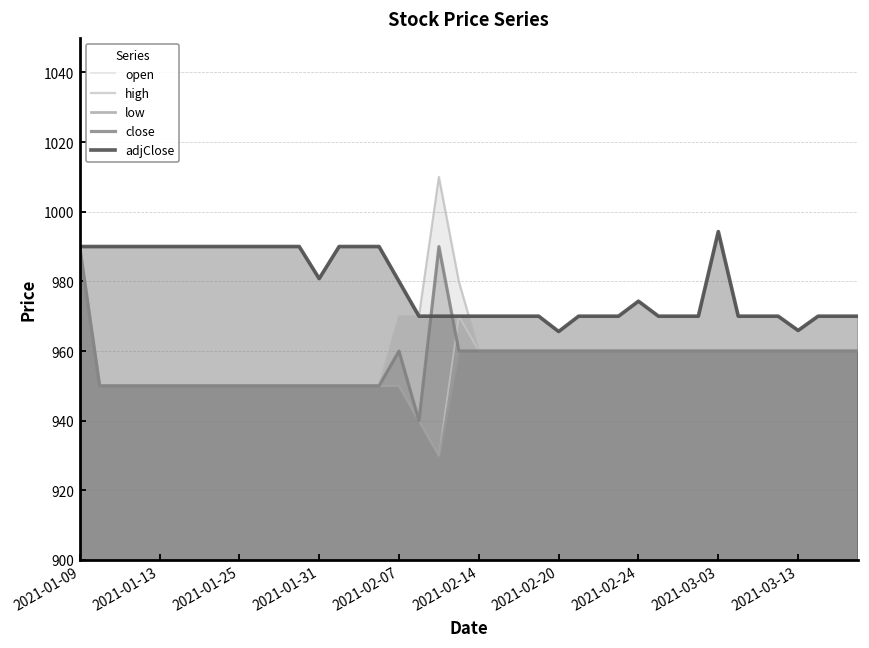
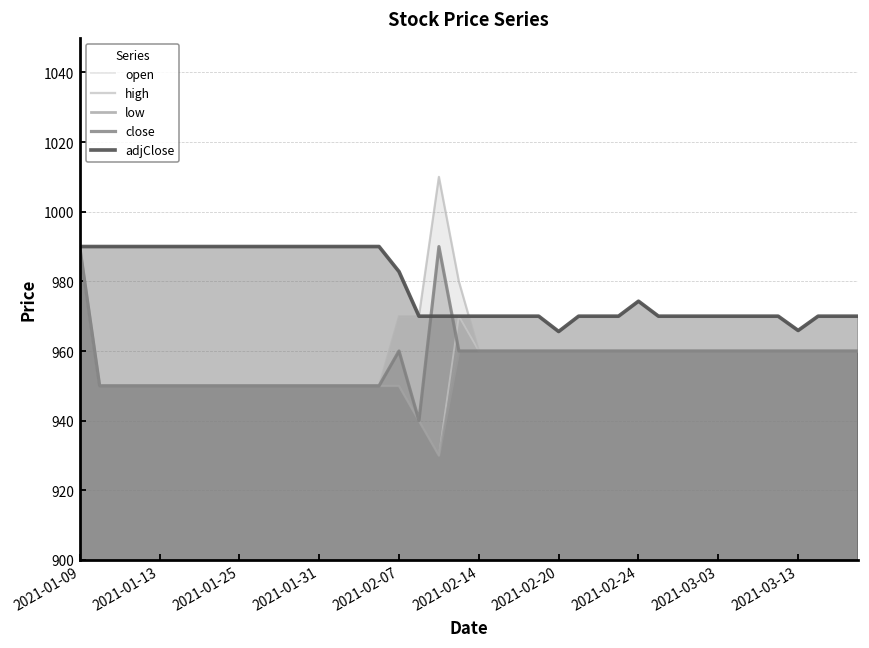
  {
    "adjClose": {
      "2021-01-13": 990,
      "2021-01-25": 990,
-     "2021-01-31": 981,
-     "2021-02-07": 980,
+     "2021-01-31": 990,
+     "2021-02-07": 983,
      "2021-02-14": 970,
      "2021-02-20": 966,
      "2021-02-24": 974,
-     "2021-03-03": 994,
+     "2021-03-03": 970,
      "2021-03-13": 966
    }
  }
